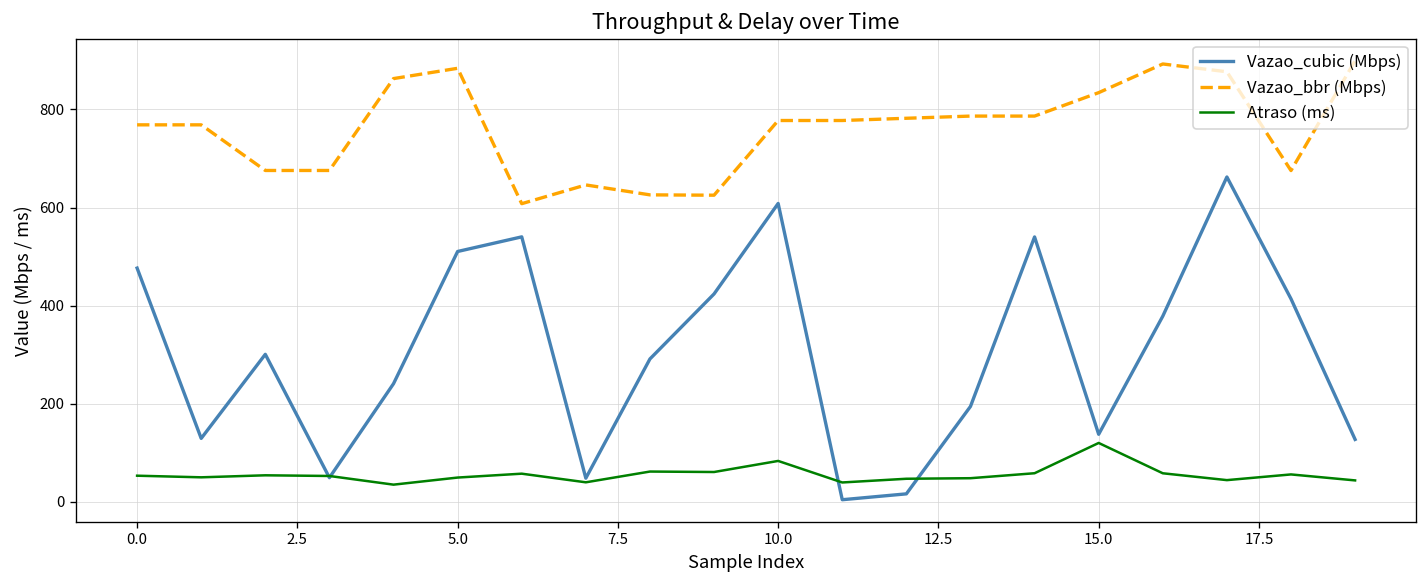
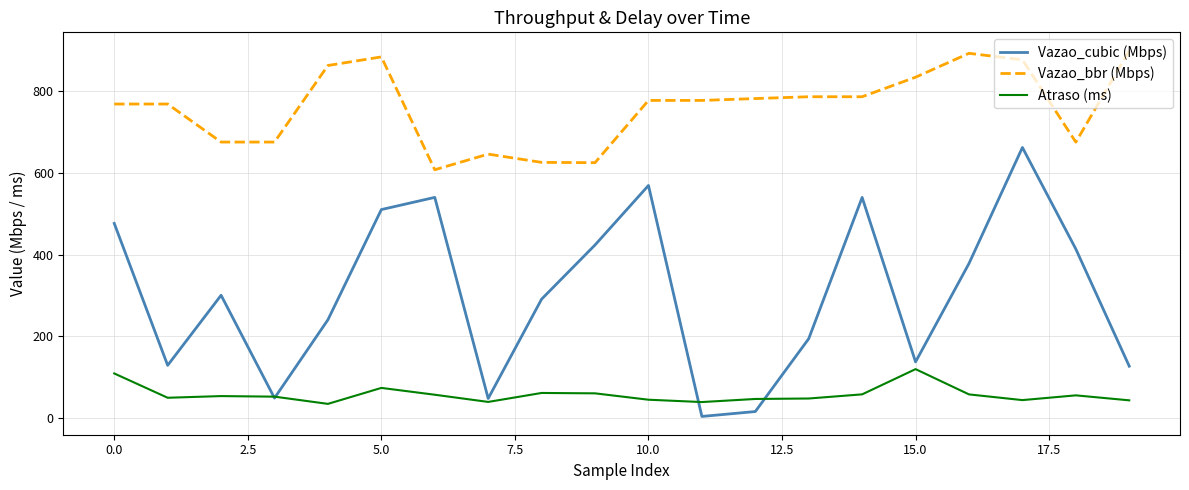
  {
    "Vazao_cubic (Mbps)": {
      "0.0": 480,
      "5.0": 510,
-     "10.0": 610,
+     "10.0": 570,
      "15.0": 140
    },
    "Vazao_bbr (Mbps)": {
      "0.0": 770,
      "5.0": 880,
      "10.0": 780,
      "15.0": 830
    },
    "Atraso (ms)": {
-     "0.0": 50,
-     "5.0": 50,
-     "10.0": 80,
+     "0.0": 110,
+     "5.0": 70,
+     "10.0": 40,
      "15.0": 120
    }
  }
